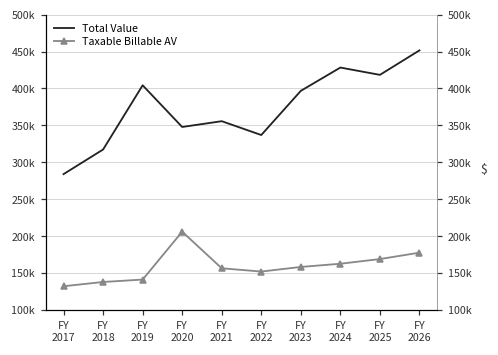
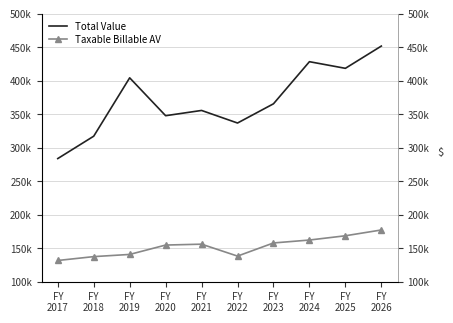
  {
    "Total Value": {
      "FY 2017": 280000,
      "FY 2018": 320000,
      "FY 2019": 400000,
      "FY 2020": 350000,
      "FY 2021": 360000,
      "FY 2022": 340000,
-     "FY 2023": 400000,
+     "FY 2023": 370000,
      "FY 2024": 430000,
      "FY 2025": 420000,
      "FY 2026": 450000
    },
    "Taxable Billable AV": {
      "FY 2017": 130000,
      "FY 2018": 140000,
      "FY 2019": 140000,
-     "FY 2020": 210000,
+     "FY 2020": 150000,
      "FY 2021": 160000,
-     "FY 2022": 150000,
+     "FY 2022": 140000,
      "FY 2023": 160000,
      "FY 2024": 160000,
      "FY 2025": 170000,
      "FY 2026": 180000
    }
  }
